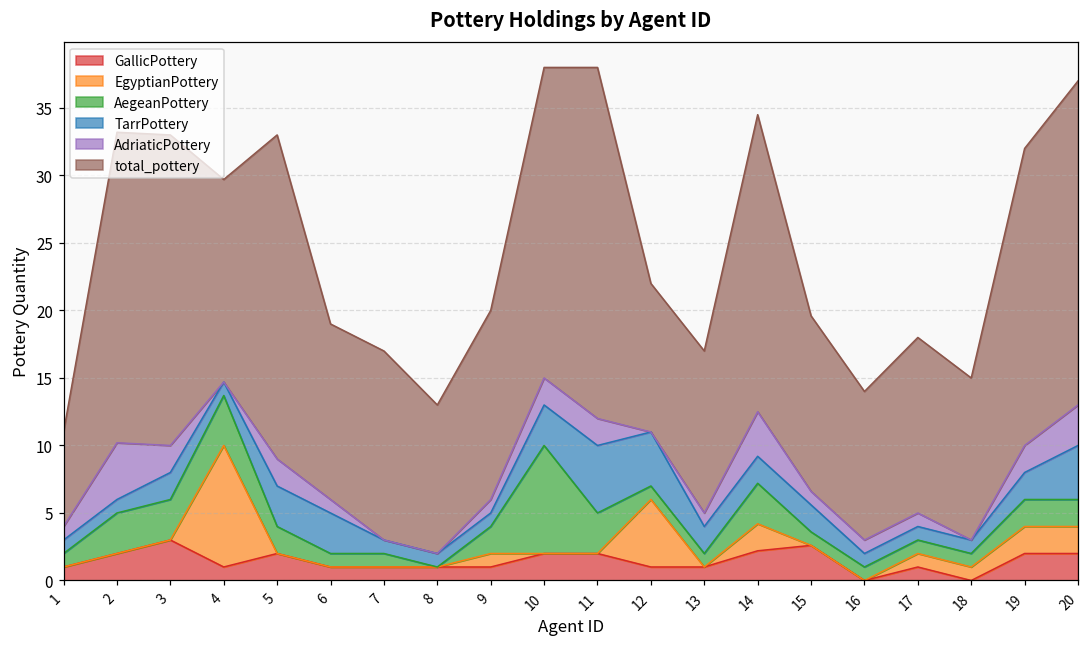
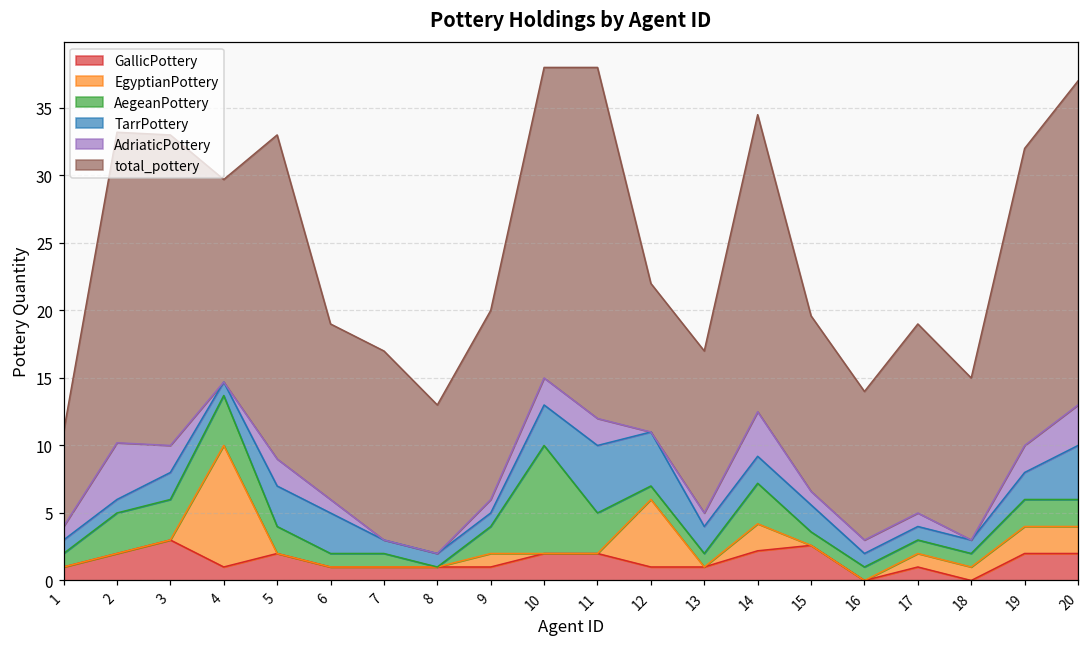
  {
    "GallicPottery": {
      "4": 1,
      "9": 1,
      "12": 1,
      "14": 2,
      "17": 1,
      "18": 0,
      "19": 2,
      "20": 2
    },
    "EgyptianPottery": {
      "4": 10,
      "9": 2,
      "12": 6,
      "14": 4,
      "17": 2,
      "18": 1,
      "19": 4,
      "20": 4
    },
    "AegeanPottery": {
      "1": 1,
      "2": 3,
      "3": 3,
      "4": 3.7,
      "5": 2,
      "6": 1,
      "7": 1,
      "9": 2,
      "10": 8,
      "11": 3,
      "12": 1,
      "13": 1,
      "14": 3,
      "15": 1,
      "16": 1,
      "17": 1,
      "18": 1,
      "19": 2,
      "20": 2
    },
    "TarrPottery": {
      "1": 1,
      "2": 1,
      "3": 2,
      "5": 3,
      "6": 3,
      "9": 1,
      "10": 3,
      "11": 5,
      "13": 2,
      "14": 2,
      "15": 2,
      "16": 1,
      "17": 1,
      "19": 2,
      "20": 4
    },
    "AdriaticPottery": {
      "1": 1,
      "2": 4,
      "3": 2,
      "5": 2,
      "6": 1,
      "9": 1,
      "10": 2,
      "11": 2,
      "13": 1,
      "14": 3.3,
      "15": 1,
      "16": 1,
      "17": 1,
      "19": 2,
      "20": 3
    },
    "total_pottery": {
      "1": 7,
      "5": 24,
      "6": 13,
      "7": 14,
      "8": 11,
      "9": 14,
      "10": 23,
      "11": 26,
      "12": 11,
      "13": 12,
      "14": 22,
      "15": 13,
      "16": 11,
-     "17": 13,
+     "17": 14,
      "18": 12,
      "19": 22,
      "20": 24
    }
  }
